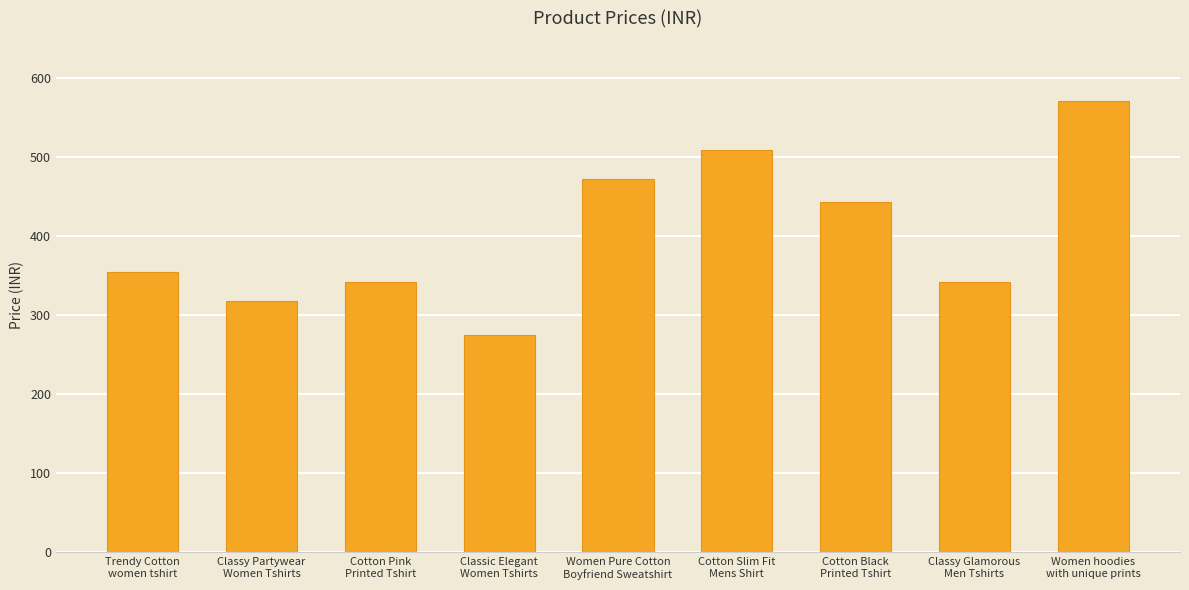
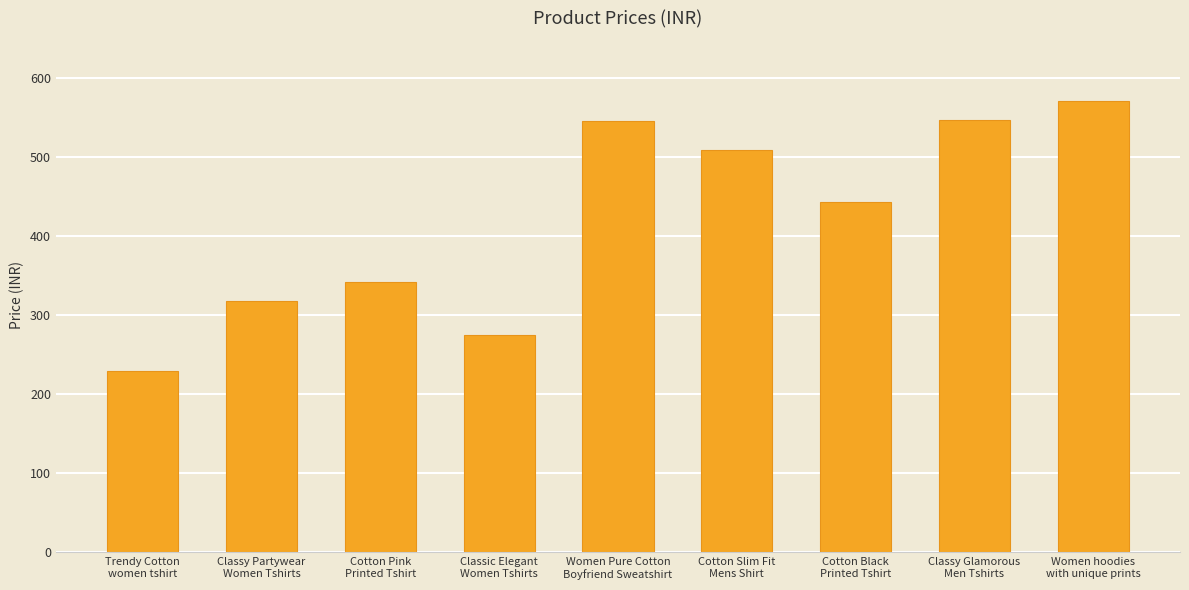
  {
-   "Trendy Cotton women tshirt": 360,
+   "Trendy Cotton women tshirt": 230,
    "Classy Partywear Women Tshirts": 320,
    "Cotton Pink Printed Tshirt": 340,
    "Classic Elegant Women Tshirts": 280,
-   "Women Pure Cotton Boyfriend Sweatshirt": 470,
+   "Women Pure Cotton Boyfriend Sweatshirt": 550,
    "Cotton Slim Fit Mens Shirt": 510,
    "Cotton Black Printed Tshirt": 440,
-   "Classy Glamorous Men Tshirts": 340,
+   "Classy Glamorous Men Tshirts": 550,
    "Women hoodies with unique prints": 570
  }
